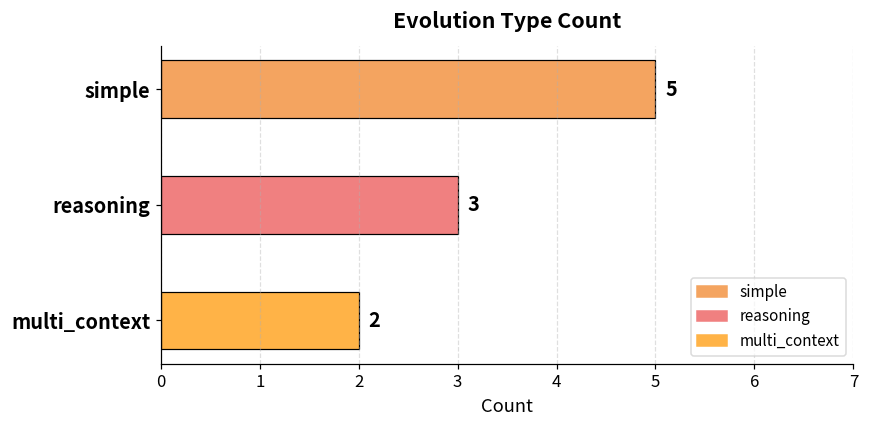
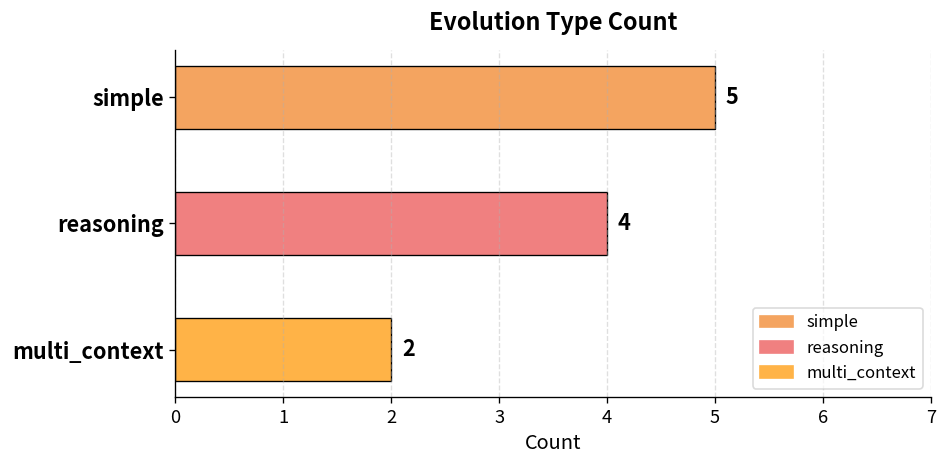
  {
    "simple": 5,
-   "reasoning": 3,
+   "reasoning": 4,
    "multi_context": 2
  }
